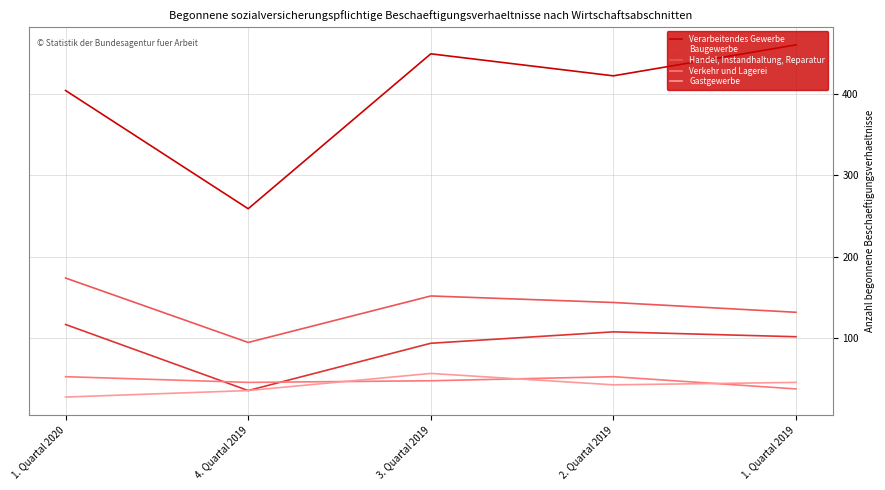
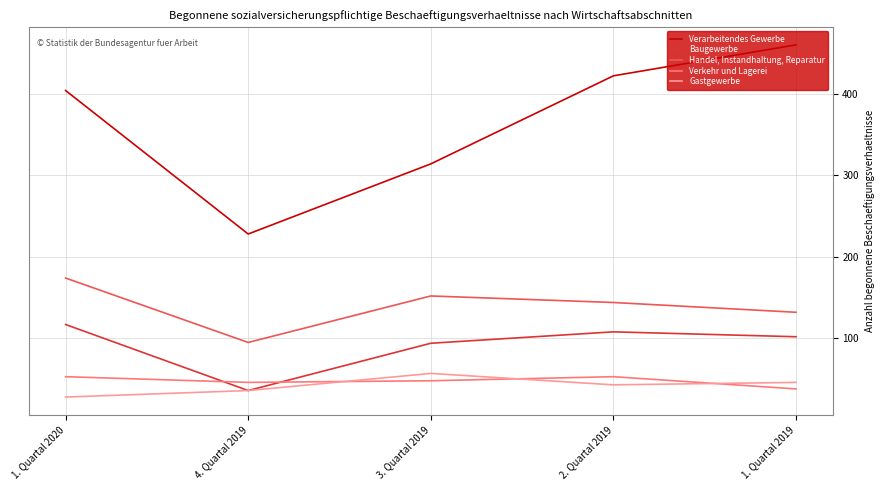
  {
    "Verarbeitendes Gewerbe": {
      "1. Quartal 2020": 400,
-     "4. Quartal 2019": 260,
-     "3. Quartal 2019": 450,
+     "4. Quartal 2019": 230,
+     "3. Quartal 2019": 310,
      "2. Quartal 2019": 420
    }
  }
